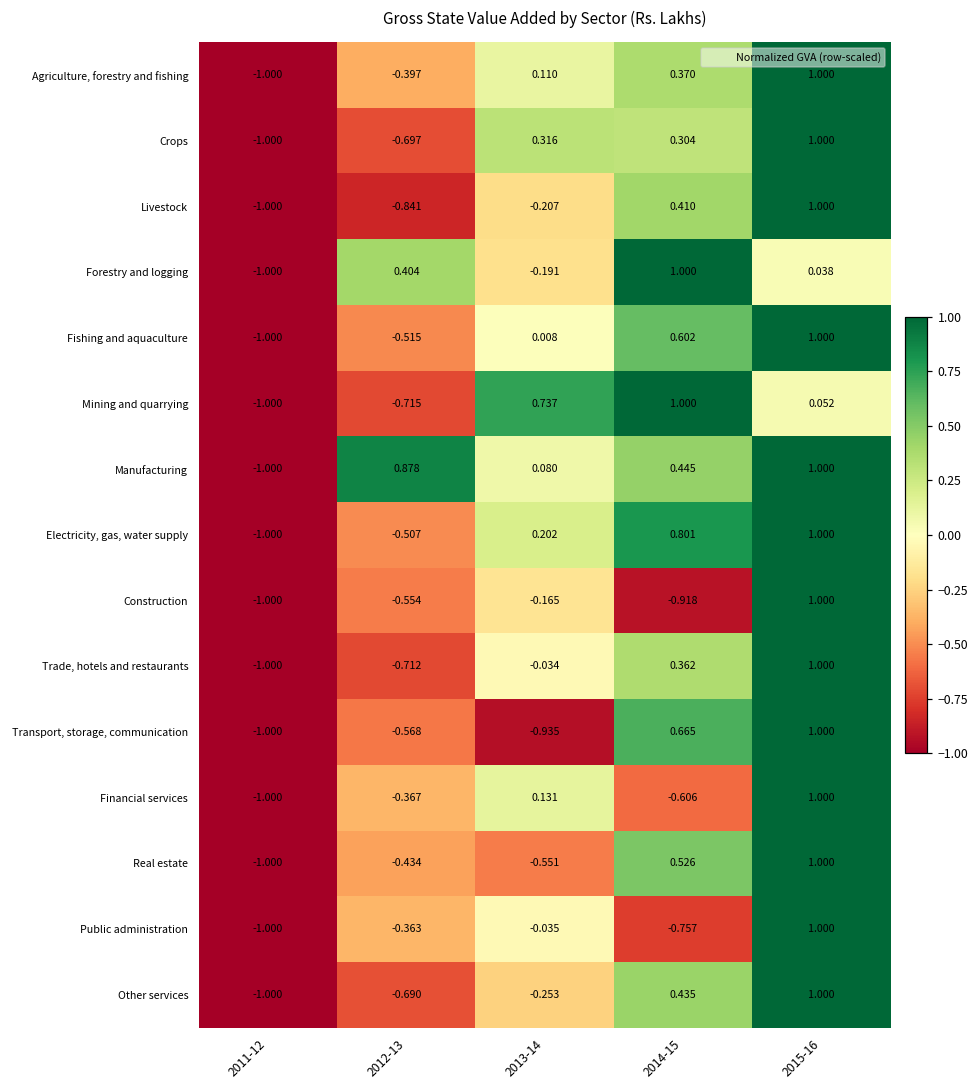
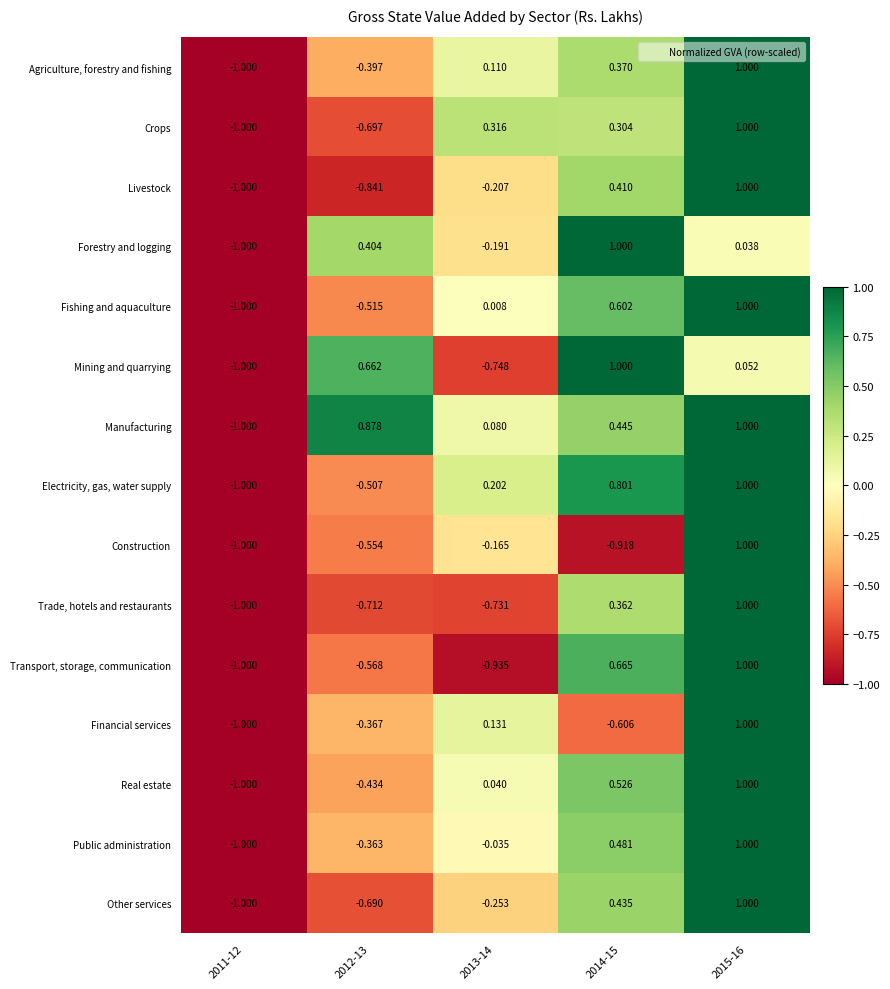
  {
    "Agriculture, forestry and fishing": {
      "2011-12": -1.000,
      "2012-13": -0.397,
      "2013-14": 0.110,
      "2014-15": 0.370,
      "2015-16": 1.000
    },
    "Crops": {
      "2011-12": -1.000,
      "2012-13": -0.697,
      "2013-14": 0.316,
      "2014-15": 0.304,
      "2015-16": 1.000
    },
    "Livestock": {
      "2011-12": -1.000,
      "2012-13": -0.841,
      "2013-14": -0.207,
      "2014-15": 0.410,
      "2015-16": 1.000
    },
    "Forestry and logging": {
      "2011-12": -1.000,
      "2012-13": 0.404,
      "2013-14": -0.191,
      "2014-15": 1.000,
      "2015-16": 0.038
    },
    "Fishing and aquaculture": {
      "2011-12": -1.000,
      "2012-13": -0.515,
      "2013-14": 0.008,
      "2014-15": 0.602,
      "2015-16": 1.000
    },
    "Mining and quarrying": {
      "2011-12": -1.000,
-     "2012-13": -0.715,
-     "2013-14": 0.737,
+     "2012-13": 0.662,
+     "2013-14": -0.748,
      "2014-15": 1.000,
      "2015-16": 0.052
    },
    "Manufacturing": {
      "2011-12": -1.000,
      "2012-13": 0.878,
      "2013-14": 0.080,
      "2014-15": 0.445,
      "2015-16": 1.000
    },
    "Electricity, gas, water supply": {
      "2011-12": -1.000,
      "2012-13": -0.507,
      "2013-14": 0.202,
      "2014-15": 0.801,
      "2015-16": 1.000
    },
    "Construction": {
      "2011-12": -1.000,
      "2012-13": -0.554,
      "2013-14": -0.165,
      "2014-15": -0.918,
      "2015-16": 1.000
    },
    "Trade, hotels and restaurants": {
      "2011-12": -1.000,
      "2012-13": -0.712,
-     "2013-14": -0.034,
+     "2013-14": -0.731,
      "2014-15": 0.362,
      "2015-16": 1.000
    },
    "Transport, storage, communication": {
      "2011-12": -1.000,
      "2012-13": -0.568,
      "2013-14": -0.935,
      "2014-15": 0.665,
      "2015-16": 1.000
    },
    "Financial services": {
      "2011-12": -1.000,
      "2012-13": -0.367,
      "2013-14": 0.131,
      "2014-15": -0.606,
      "2015-16": 1.000
    },
    "Real estate": {
      "2011-12": -1.000,
      "2012-13": -0.434,
-     "2013-14": -0.551,
+     "2013-14": 0.040,
      "2014-15": 0.526,
      "2015-16": 1.000
    },
    "Public administration": {
      "2011-12": -1.000,
      "2012-13": -0.363,
      "2013-14": -0.035,
-     "2014-15": -0.757,
+     "2014-15": 0.481,
      "2015-16": 1.000
    },
    "Other services": {
      "2011-12": -1.000,
      "2012-13": -0.690,
      "2013-14": -0.253,
      "2014-15": 0.435,
      "2015-16": 1.000
    }
  }
